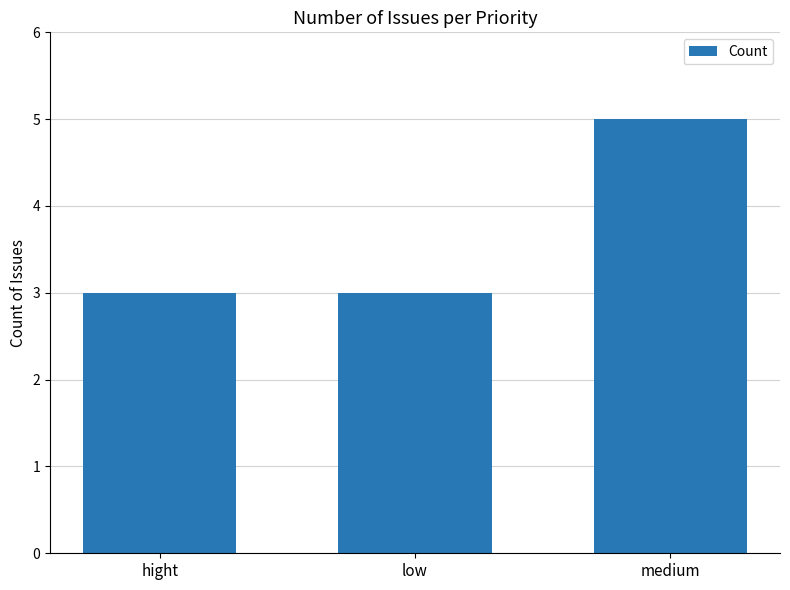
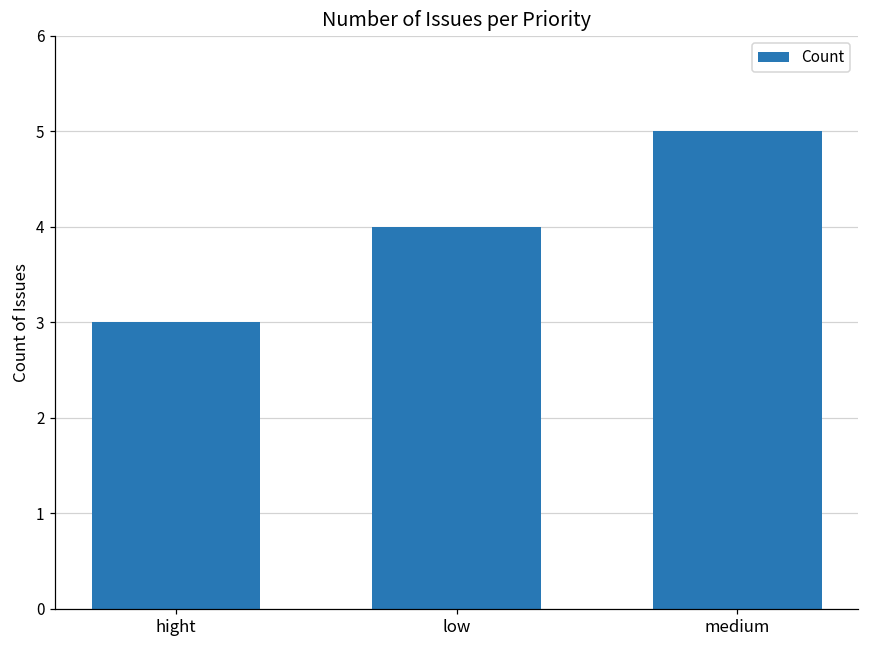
  {
    "hight": 3,
-   "low": 3,
+   "low": 4,
    "medium": 5
  }
